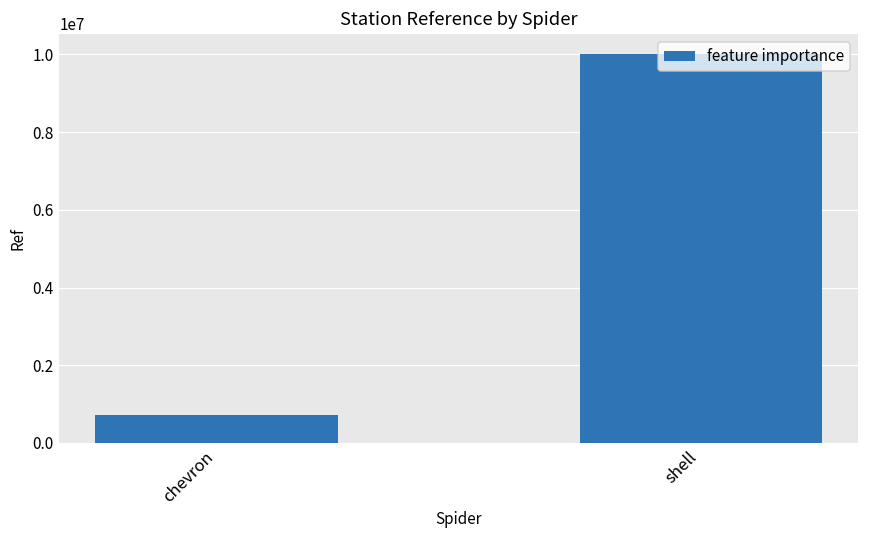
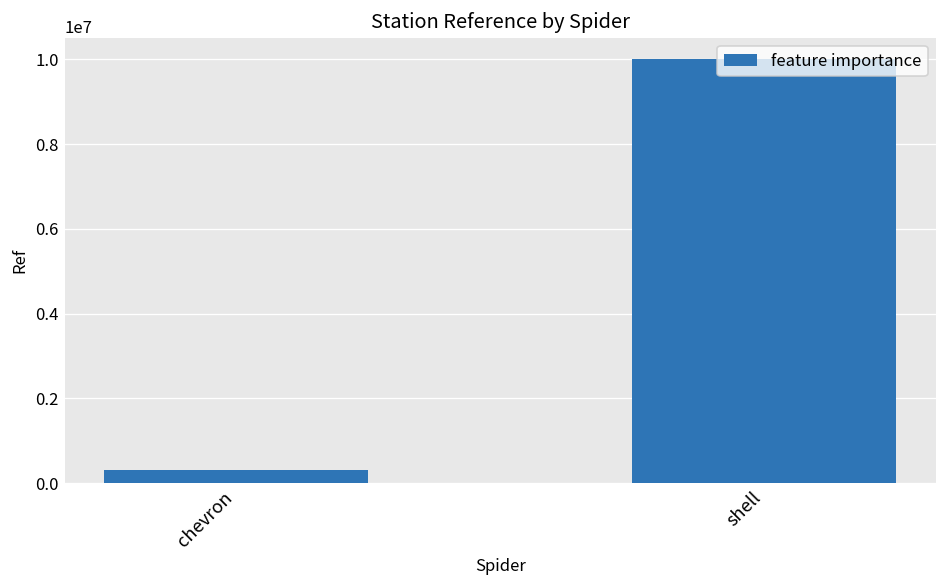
  {
-   "chevron": 700000
+   "chevron": 300000
  }
